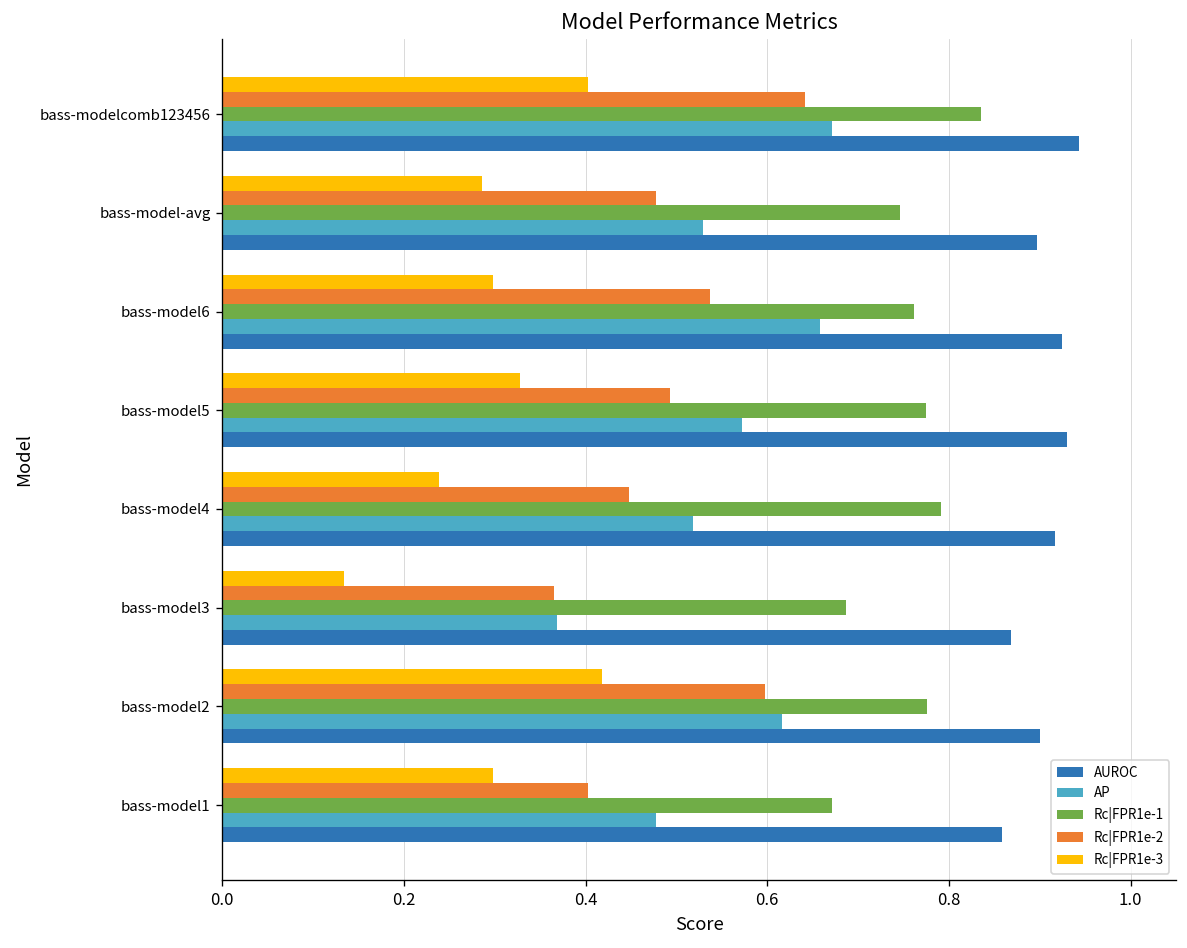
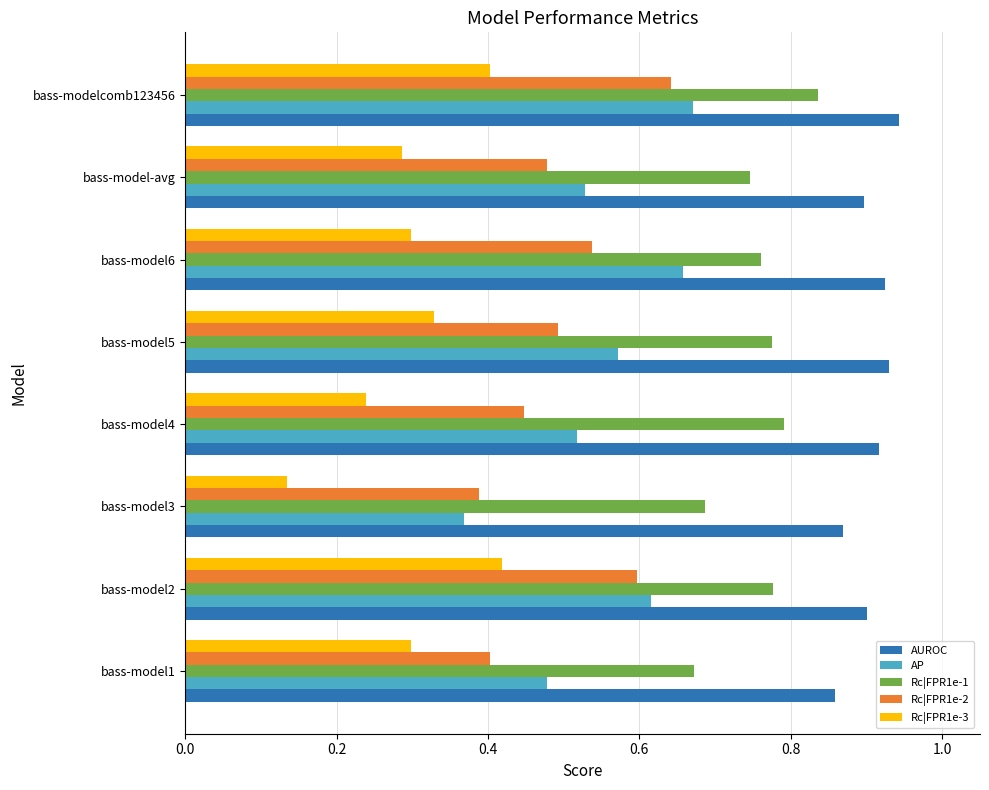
  {
    "AUROC": {
      "bass-modelcomb123456": 0.94,
      "bass-model-avg": 0.90,
      "bass-model6": 0.92,
      "bass-model5": 0.93,
      "bass-model4": 0.92,
      "bass-model3": 0.87,
      "bass-model2": 0.90,
      "bass-model1": 0.86
    },
    "AP": {
      "bass-modelcomb123456": 0.67,
      "bass-model-avg": 0.53,
      "bass-model6": 0.66,
      "bass-model5": 0.57,
      "bass-model4": 0.52,
      "bass-model3": 0.37,
      "bass-model2": 0.62,
      "bass-model1": 0.48
    },
    "Rc|FPR1e-1": {
      "bass-modelcomb123456": 0.84,
      "bass-model-avg": 0.75,
      "bass-model6": 0.76,
      "bass-model5": 0.77,
      "bass-model4": 0.79,
      "bass-model3": 0.69,
      "bass-model2": 0.78,
      "bass-model1": 0.67
    },
    "Rc|FPR1e-2": {
      "bass-modelcomb123456": 0.64,
      "bass-model-avg": 0.48,
      "bass-model6": 0.54,
      "bass-model5": 0.49,
      "bass-model4": 0.45,
-     "bass-model3": 0.37,
+     "bass-model3": 0.39,
      "bass-model2": 0.60,
      "bass-model1": 0.40
    },
    "Rc|FPR1e-3": {
      "bass-modelcomb123456": 0.40,
      "bass-model-avg": 0.29,
      "bass-model6": 0.30,
      "bass-model5": 0.33,
      "bass-model4": 0.24,
      "bass-model3": 0.13,
      "bass-model2": 0.42,
      "bass-model1": 0.30
    }
  }
